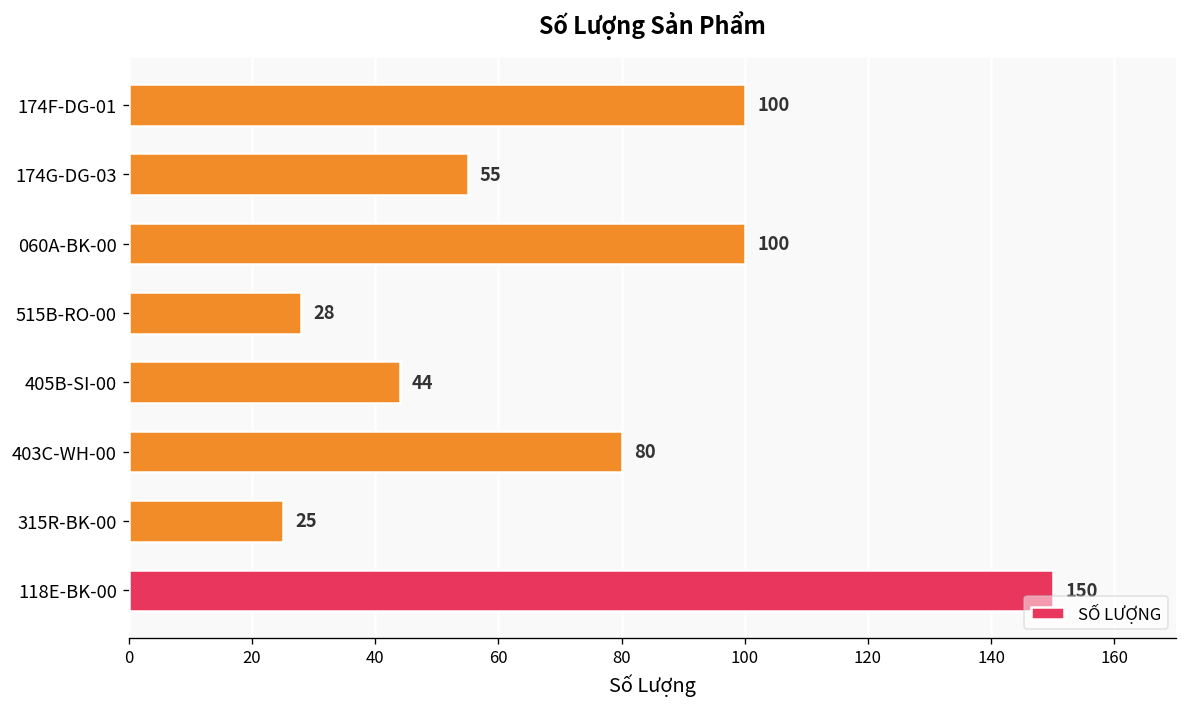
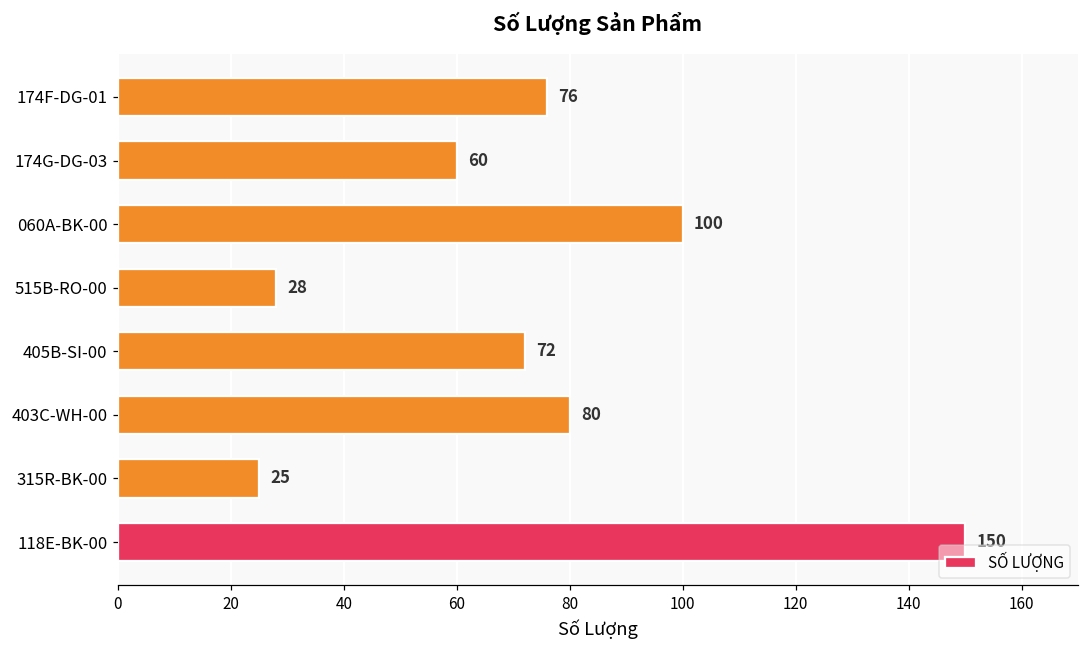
  {
-   "174F-DG-01": 100,
-   "174G-DG-03": 55,
+   "174F-DG-01": 76,
+   "174G-DG-03": 60,
    "060A-BK-00": 100,
    "515B-RO-00": 28,
-   "405B-SI-00": 44,
+   "405B-SI-00": 72,
    "403C-WH-00": 80,
    "315R-BK-00": 25
  }
